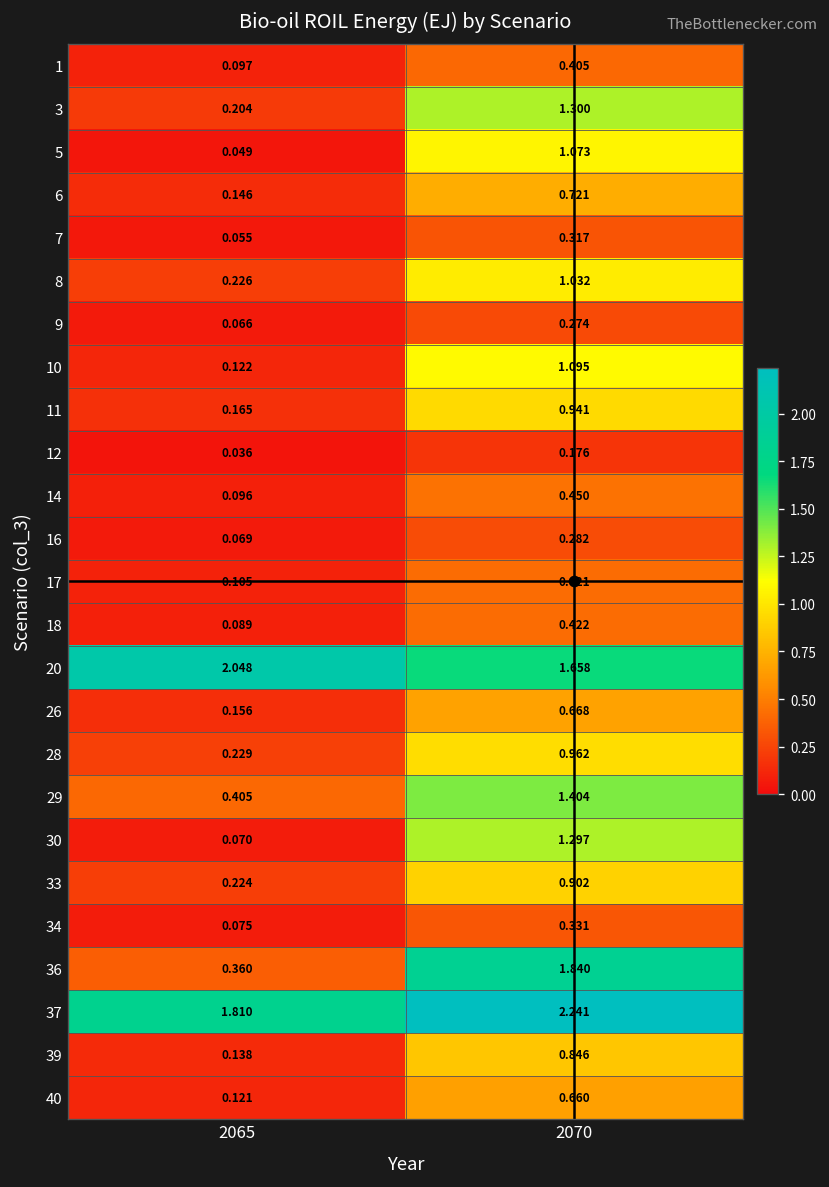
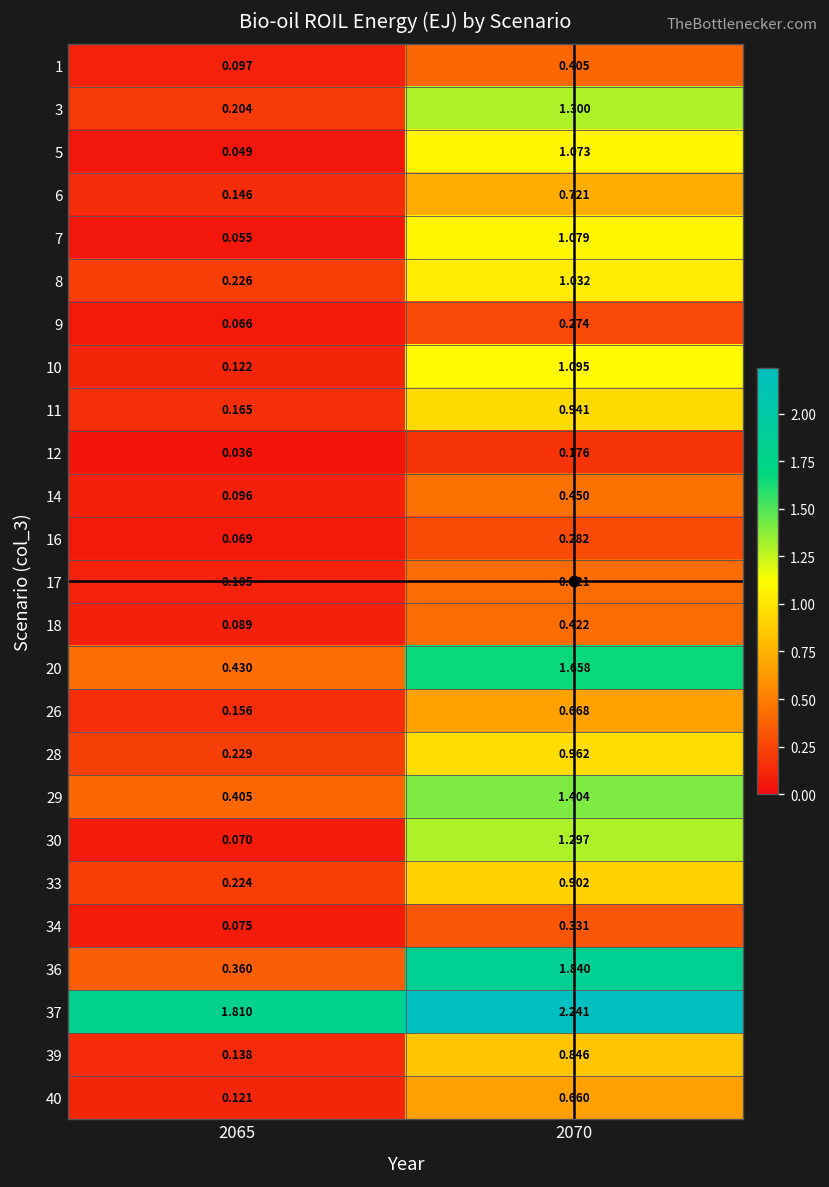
  {
    "1": {
      "2065": 0.097,
      "2070": 0.405
    },
    "3": {
      "2065": 0.204,
      "2070": 1.300
    },
    "5": {
      "2065": 0.049,
      "2070": 1.073
    },
    "6": {
      "2065": 0.146,
      "2070": 0.721
    },
    "7": {
      "2065": 0.055,
-     "2070": 0.317
+     "2070": 1.079
    },
    "8": {
      "2065": 0.226,
      "2070": 1.032
    },
    "9": {
      "2065": 0.066,
      "2070": 0.274
    },
    "10": {
      "2065": 0.122,
      "2070": 1.095
    },
    "11": {
      "2065": 0.165,
      "2070": 0.941
    },
    "12": {
      "2065": 0.036,
      "2070": 0.176
    },
    "14": {
      "2065": 0.096,
      "2070": 0.450
    },
    "16": {
      "2065": 0.069,
      "2070": 0.282
    },
    "17": {
      "2065": 0.105
    },
    "18": {
      "2065": 0.089,
      "2070": 0.422
    },
    "20": {
-     "2065": 2.048,
+     "2065": 0.430,
      "2070": 1.658
    },
    "26": {
      "2065": 0.156,
      "2070": 0.668
    },
    "28": {
      "2065": 0.229,
      "2070": 0.962
    },
    "29": {
      "2065": 0.405,
      "2070": 1.404
    },
    "30": {
      "2065": 0.070,
      "2070": 1.297
    },
    "33": {
      "2065": 0.224,
      "2070": 0.902
    },
    "34": {
      "2065": 0.075,
      "2070": 0.331
    },
    "36": {
      "2065": 0.360,
      "2070": 1.840
    },
    "37": {
      "2065": 1.810,
      "2070": 2.241
    },
    "39": {
      "2065": 0.138,
      "2070": 0.846
    },
    "40": {
      "2065": 0.121,
      "2070": 0.660
    }
  }
